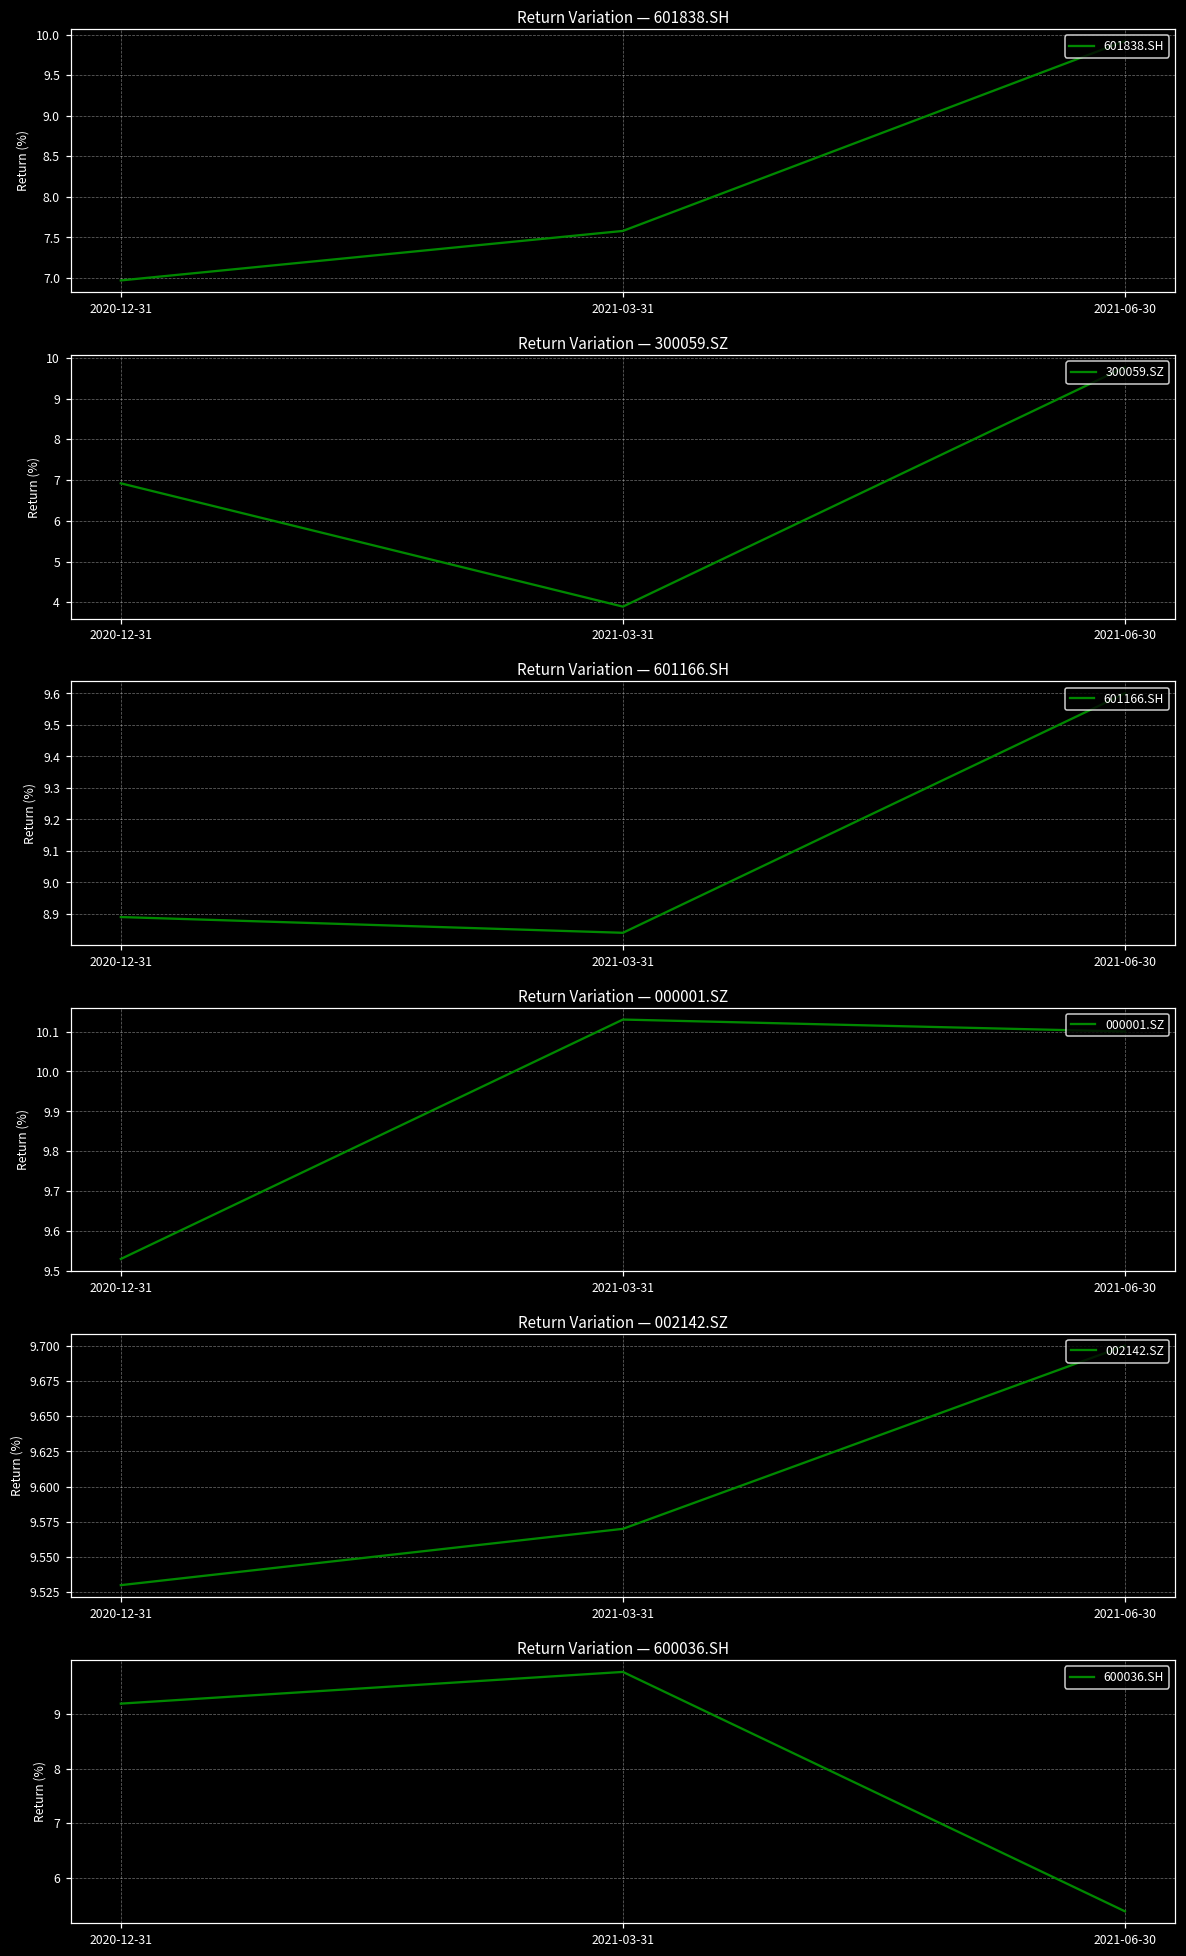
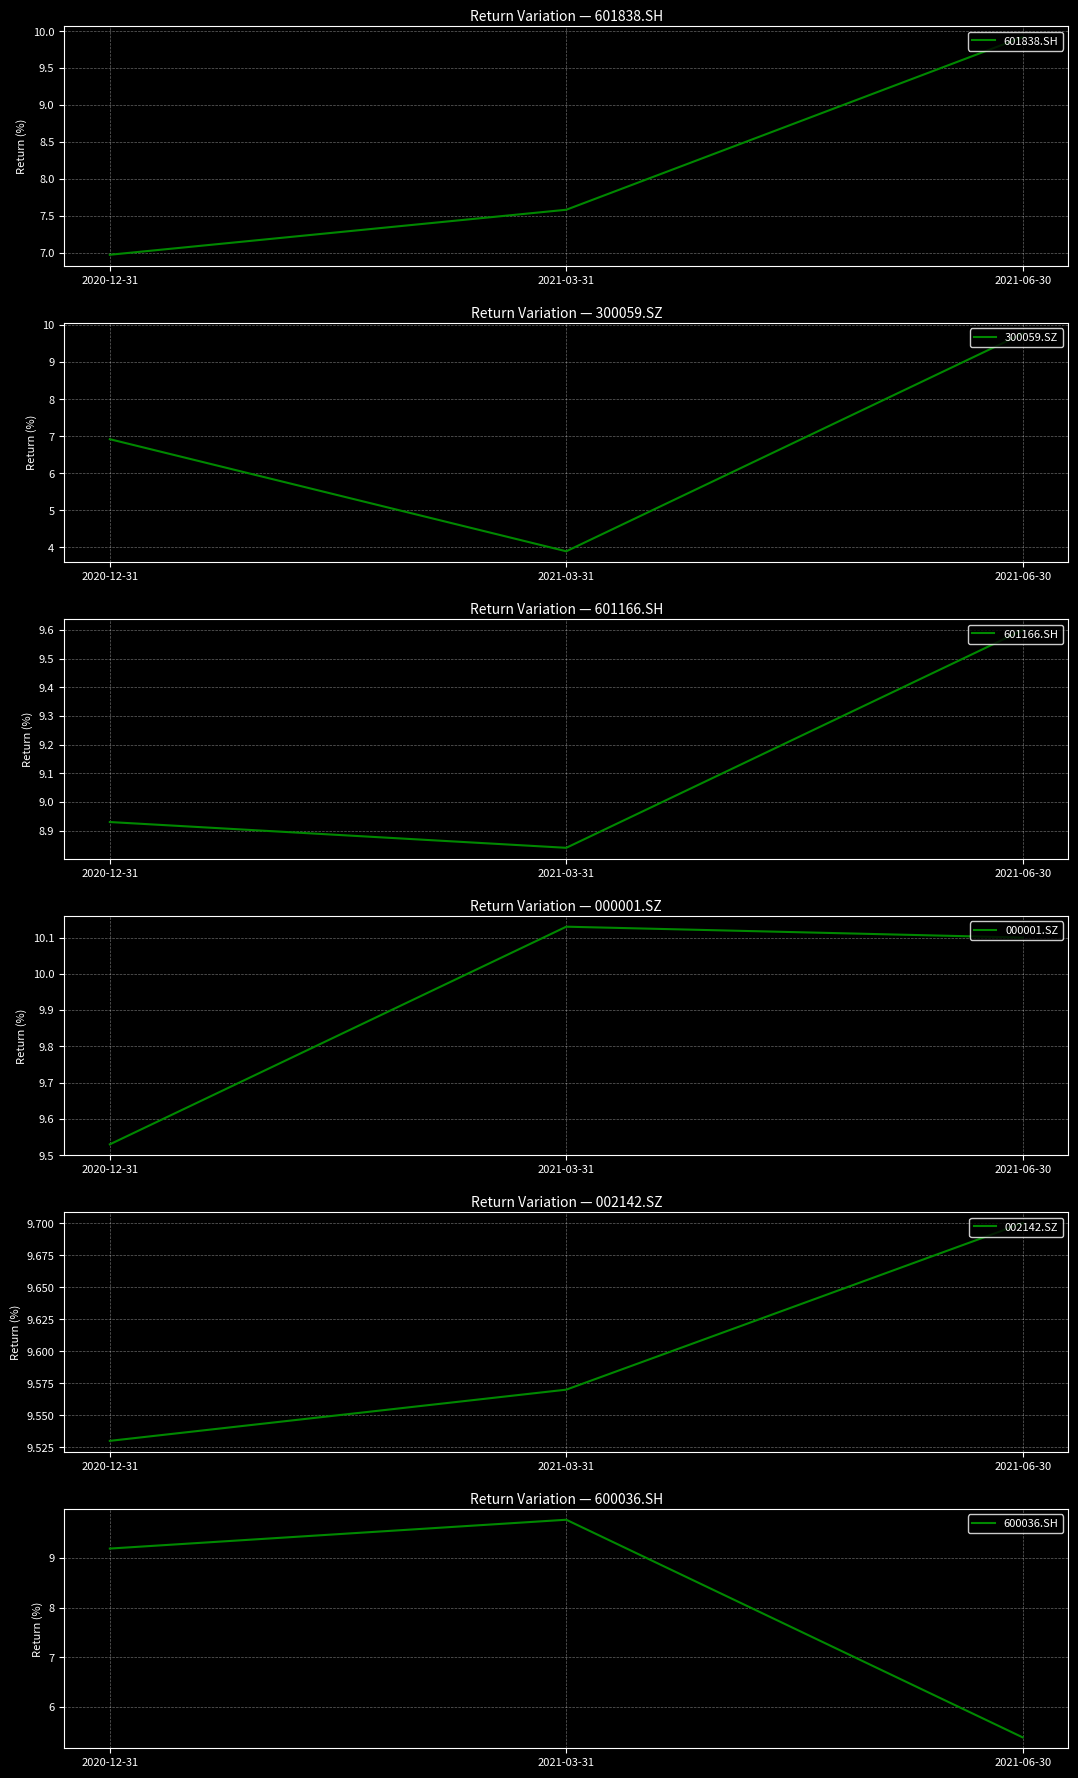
  {
    "Return Variation — 601838.SH": {
      "2020-12-31": 7.0,
      "2021-03-31": 7.6
    },
    "Return Variation — 300059.SZ": {
      "2020-12-31": 6.9,
      "2021-03-31": 3.9
    },
    "Return Variation — 601166.SH": {
-     "2020-12-31": 8.89,
+     "2020-12-31": 8.93,
      "2021-03-31": 8.84
    },
    "Return Variation — 000001.SZ": {
      "2020-12-31": 9.53,
      "2021-03-31": 10.13
    },
    "Return Variation — 002142.SZ": {
      "2020-12-31": 9.530,
      "2021-03-31": 9.570
    },
    "Return Variation — 600036.SH": {
      "2020-12-31": 9.2,
      "2021-03-31": 9.8,
      "2021-06-30": 5.4
    }
  }
